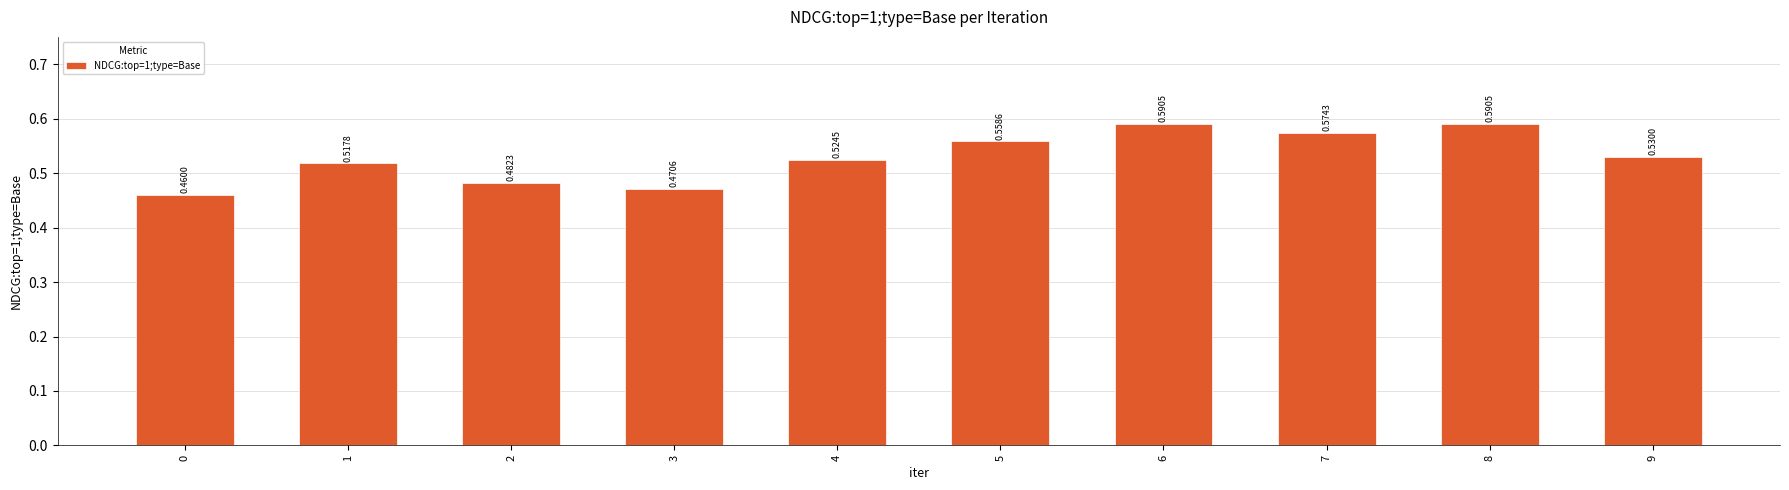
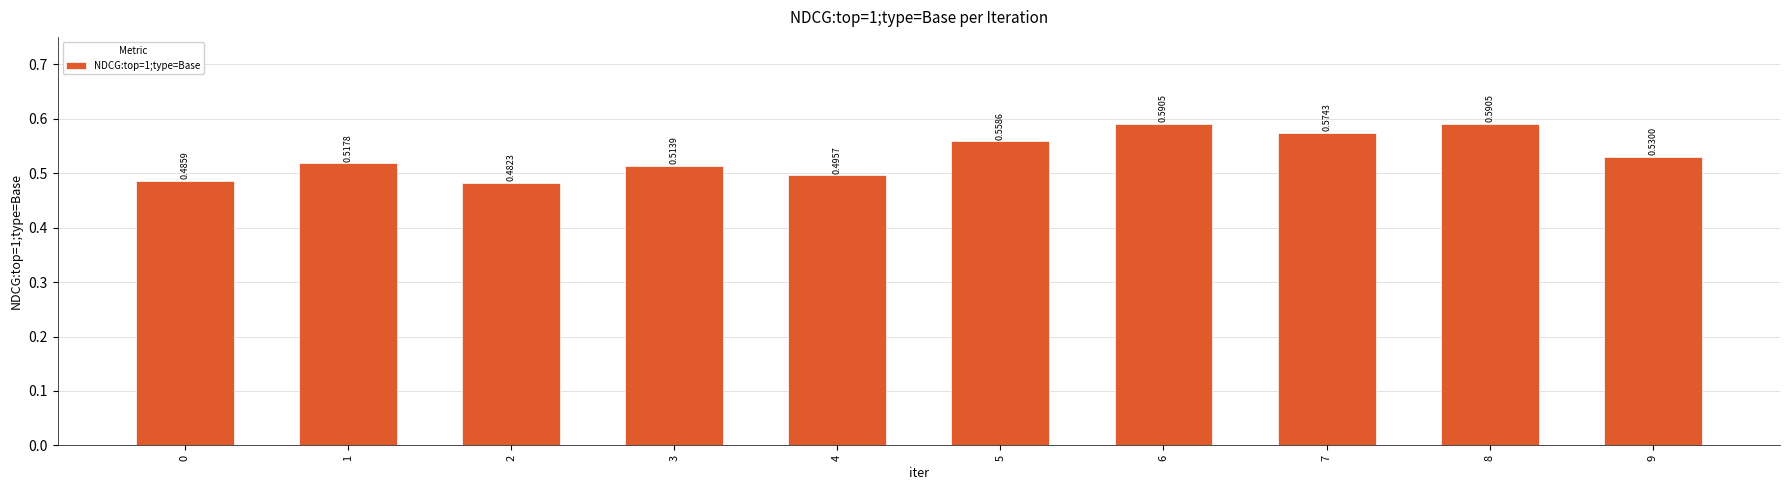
  {
-   "0": 0.4600,
+   "0": 0.4859,
    "1": 0.5178,
    "2": 0.4823,
-   "3": 0.4706,
-   "4": 0.5245,
+   "3": 0.5139,
+   "4": 0.4957,
    "5": 0.5586,
    "6": 0.5905,
    "7": 0.5743,
    "8": 0.5905,
    "9": 0.5300
  }
